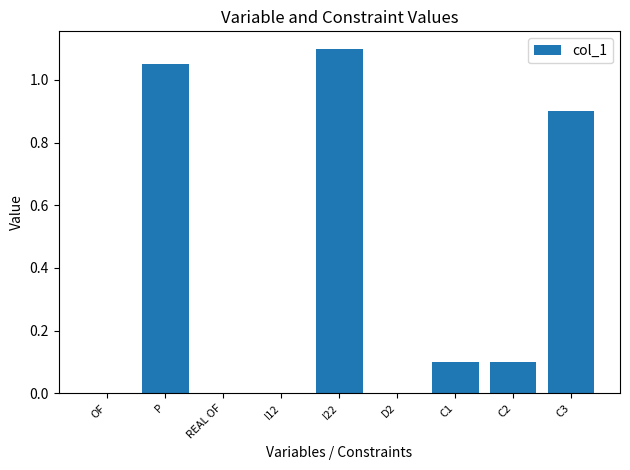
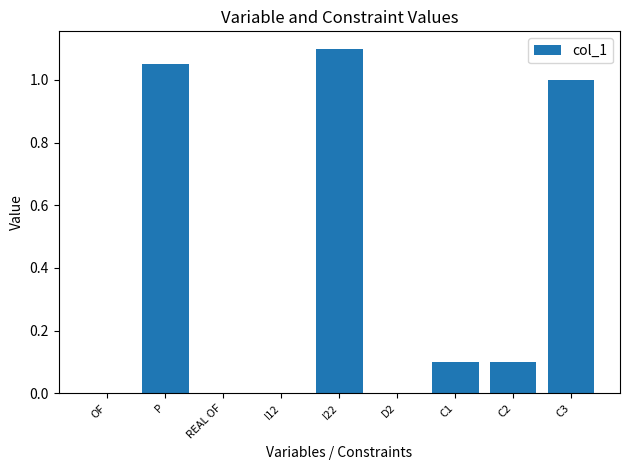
  {
    "OF": 0.0,
    "P": 1.05,
    "REAL OF": 0.0,
    "I12": 0.0,
    "I22": 1.1,
    "D2": 0.0,
    "C1": 0.1,
    "C2": 0.1,
-   "C3": 0.9
+   "C3": 1.0
  }
